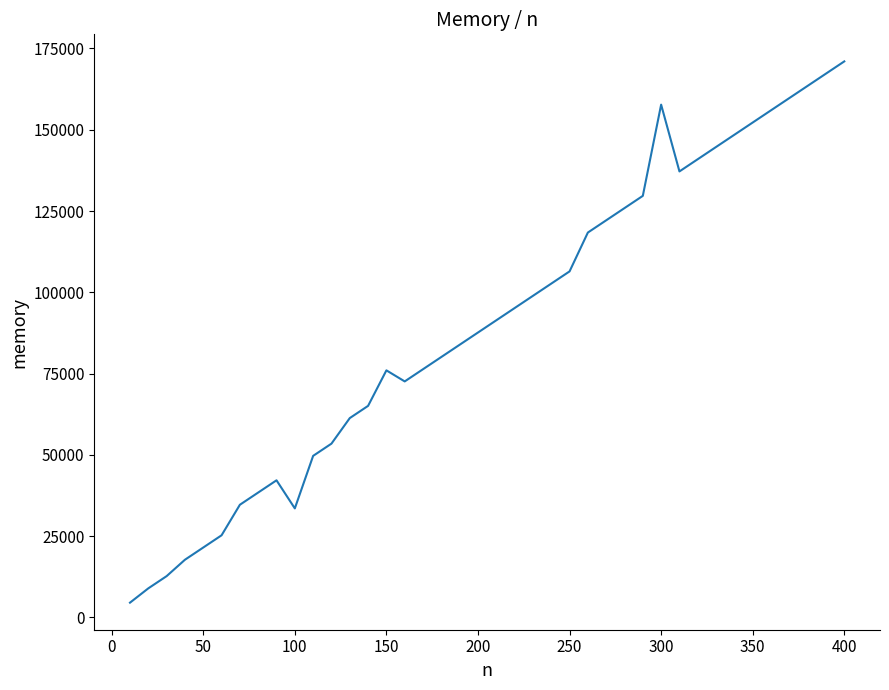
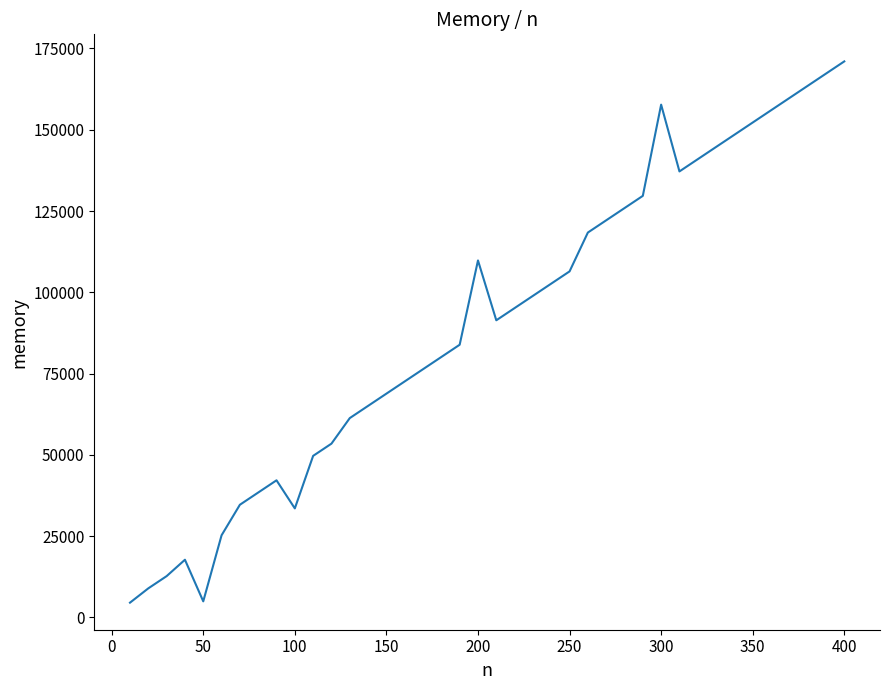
  {
-   "50": 21000,
+   "50": 5000,
    "100": 34000,
-   "150": 76000,
-   "200": 88000,
+   "150": 69000,
+   "200": 110000,
    "250": 106000,
    "300": 158000,
    "350": 152000,
    "400": 171000
  }
